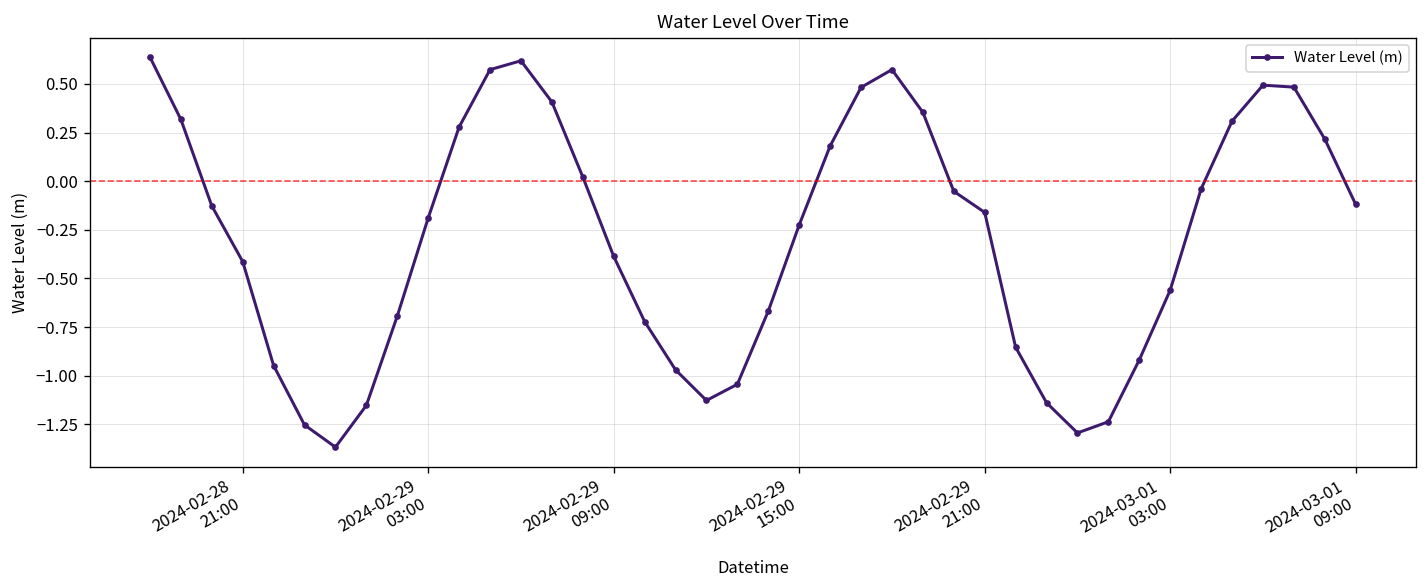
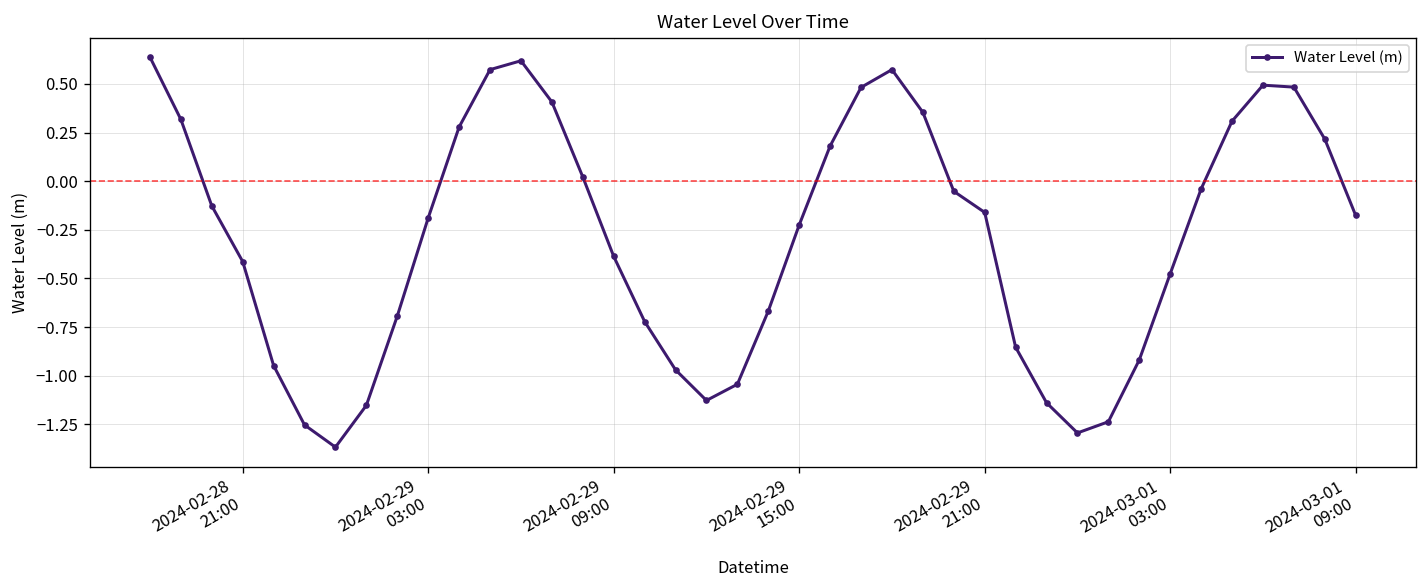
  {
    "2024-02-28 21:00": -0.41,
    "2024-02-29 03:00": -0.19,
    "2024-02-29 09:00": -0.39,
    "2024-02-29 15:00": -0.22,
    "2024-02-29 21:00": -0.16,
-   "2024-03-01 03:00": -0.56,
-   "2024-03-01 09:00": -0.12
+   "2024-03-01 03:00": -0.48,
+   "2024-03-01 09:00": -0.18
  }
